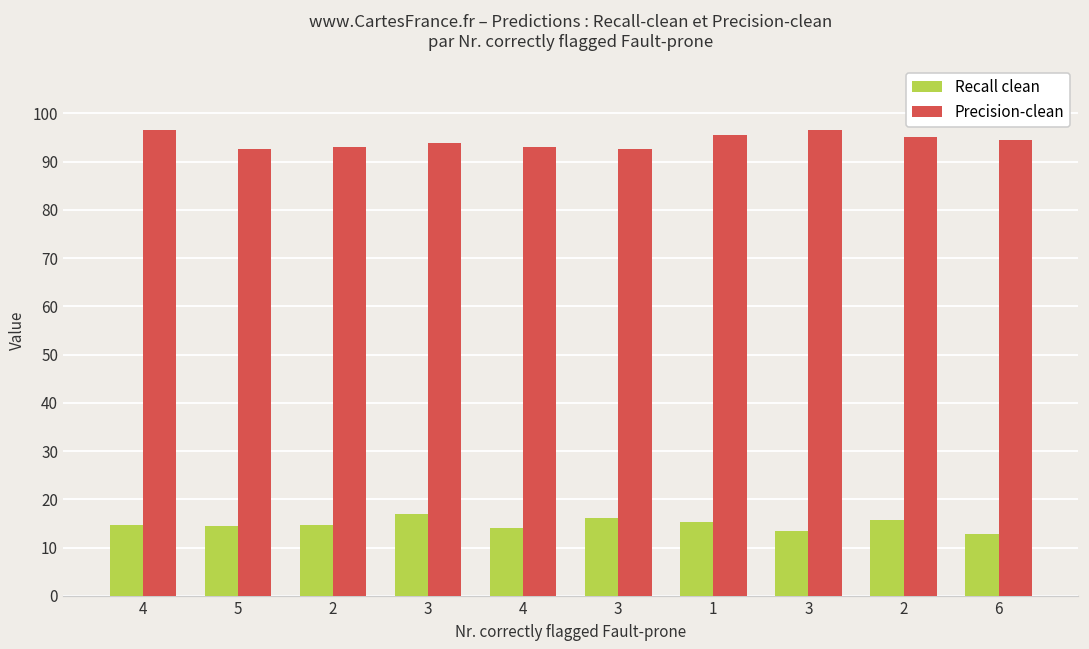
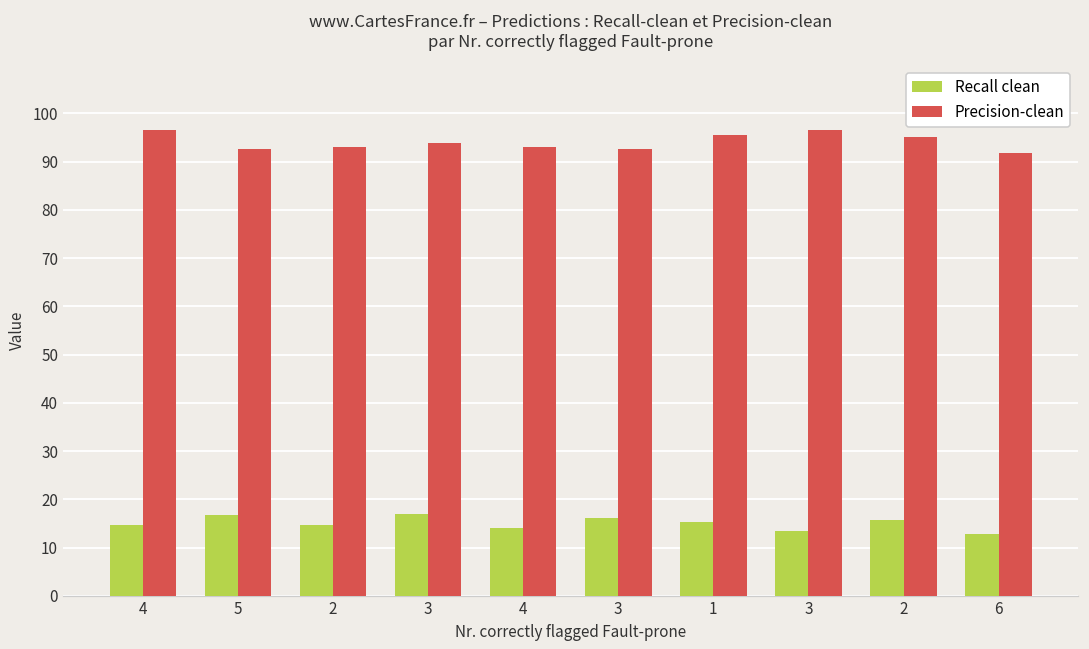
  {
    "Recall clean": {
-     "5": 14,
+     "5": 17,
      "1": 15,
      "6": 13
    },
    "Precision-clean": {
      "5": 93,
      "1": 96,
-     "6": 95
+     "6": 92
    }
  }
